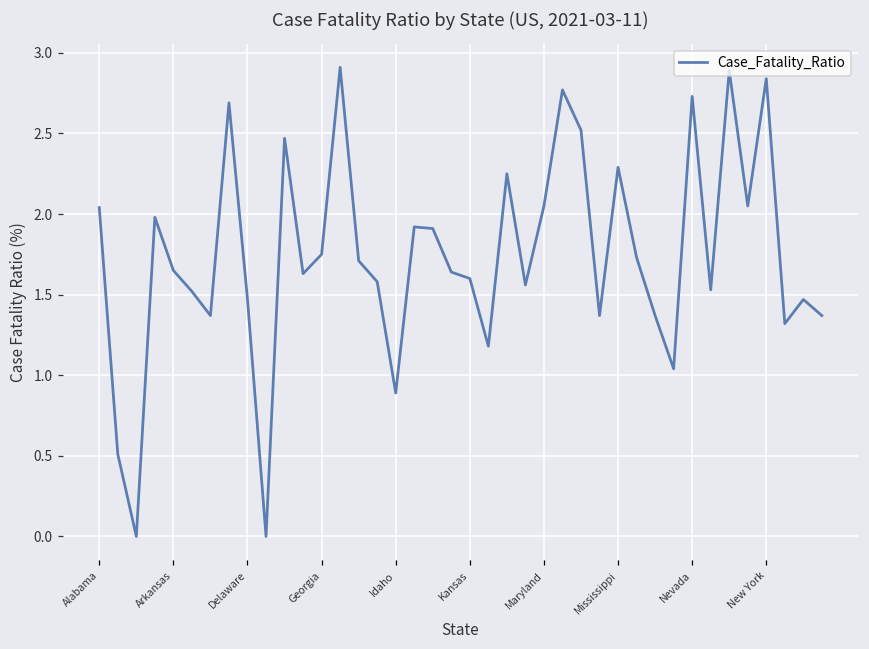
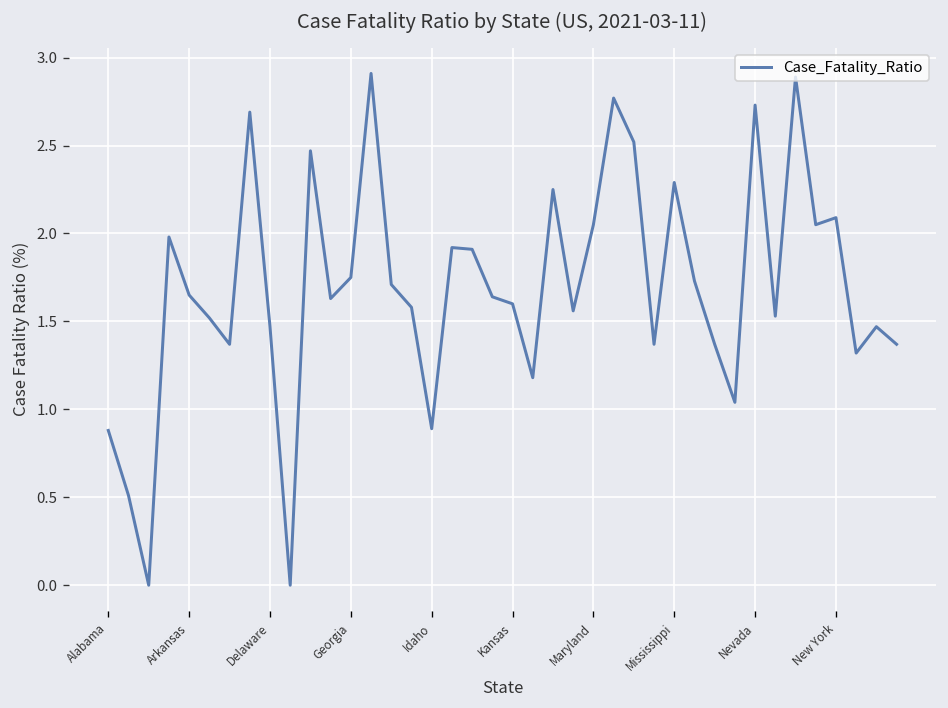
  {
-   "Alabama": 2.04,
+   "Alabama": 0.88,
    "Arkansas": 1.65,
    "Delaware": 1.47,
    "Georgia": 1.75,
    "Idaho": 0.89,
    "Kansas": 1.60,
    "Maryland": 2.05,
    "Mississippi": 2.29,
    "Nevada": 2.73,
-   "New York": 2.84
+   "New York": 2.09
  }
